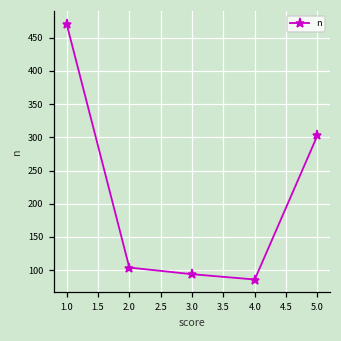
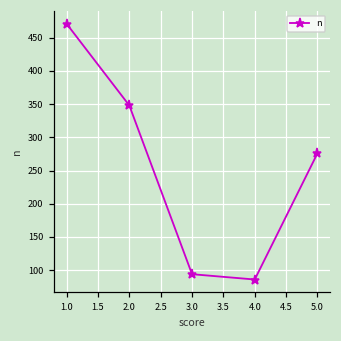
  {
    "1.0": 470,
-   "2.0": 100,
+   "2.0": 350,
    "3.0": 90,
    "4.0": 90,
-   "5.0": 300
+   "5.0": 280
  }
